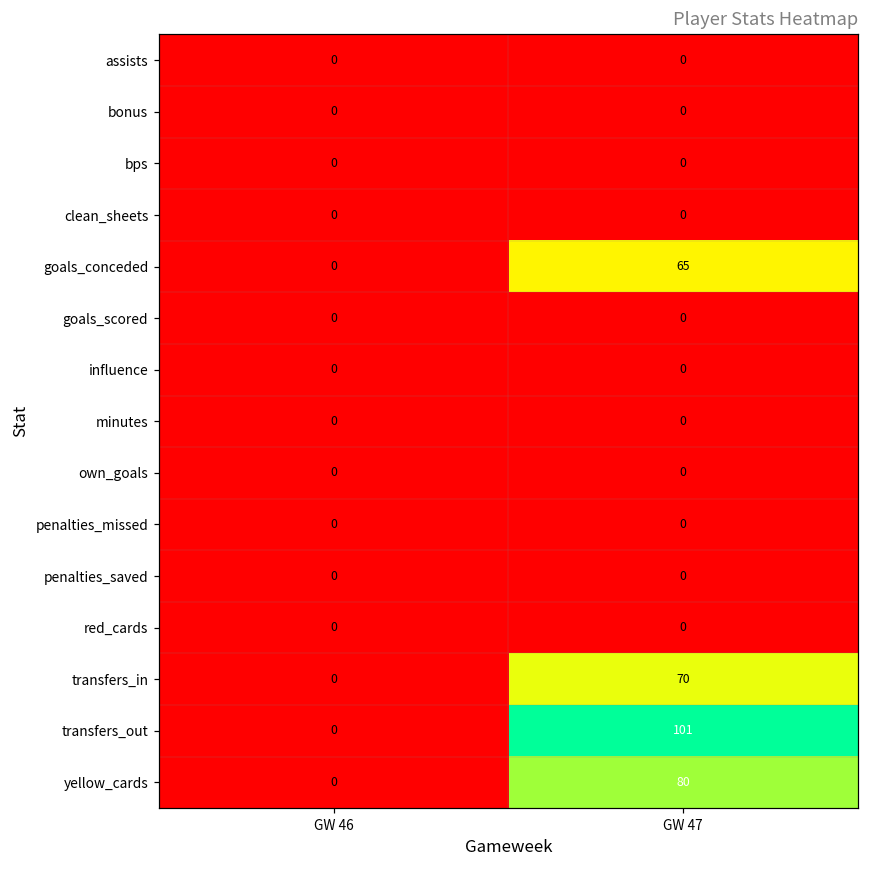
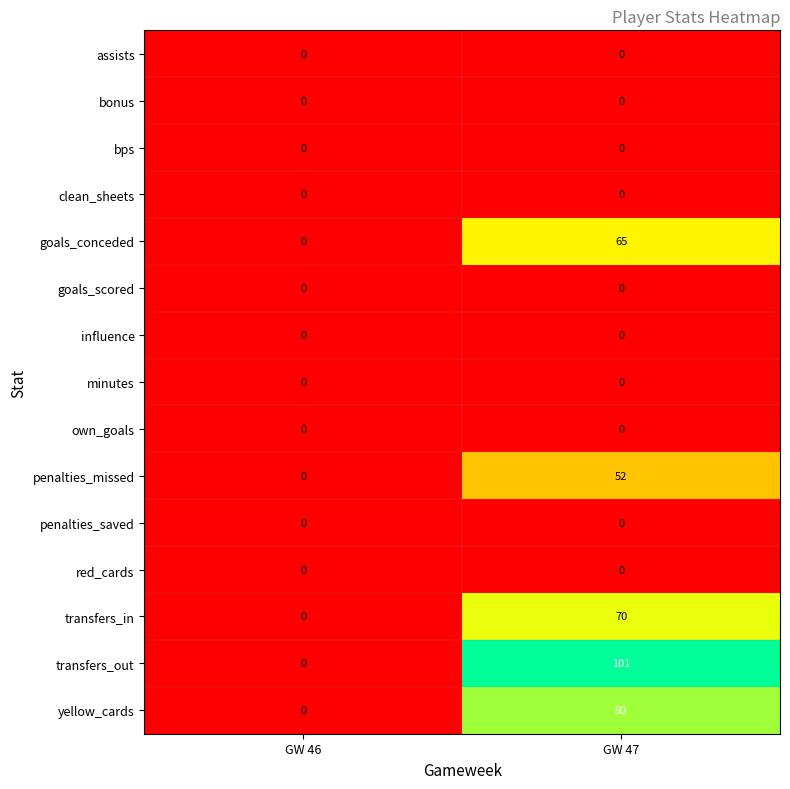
  {
    "assists": {
      "GW 46": 0,
      "GW 47": 0
    },
    "bonus": {
      "GW 46": 0,
      "GW 47": 0
    },
    "bps": {
      "GW 46": 0,
      "GW 47": 0
    },
    "clean_sheets": {
      "GW 46": 0,
      "GW 47": 0
    },
    "goals_conceded": {
      "GW 46": 0,
      "GW 47": 65
    },
    "goals_scored": {
      "GW 46": 0,
      "GW 47": 0
    },
    "influence": {
      "GW 46": 0,
      "GW 47": 0
    },
    "minutes": {
      "GW 46": 0,
      "GW 47": 0
    },
    "own_goals": {
      "GW 46": 0,
      "GW 47": 0
    },
    "penalties_missed": {
      "GW 46": 0,
-     "GW 47": 0
+     "GW 47": 52
    },
    "penalties_saved": {
      "GW 46": 0,
      "GW 47": 0
    },
    "red_cards": {
      "GW 46": 0,
      "GW 47": 0
    },
    "transfers_in": {
      "GW 46": 0,
      "GW 47": 70
    },
    "transfers_out": {
      "GW 46": 0,
      "GW 47": 101
    },
    "yellow_cards": {
      "GW 46": 0,
      "GW 47": 80
    }
  }
